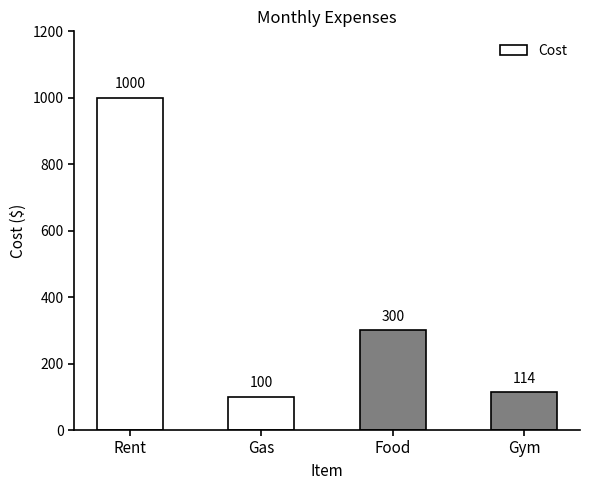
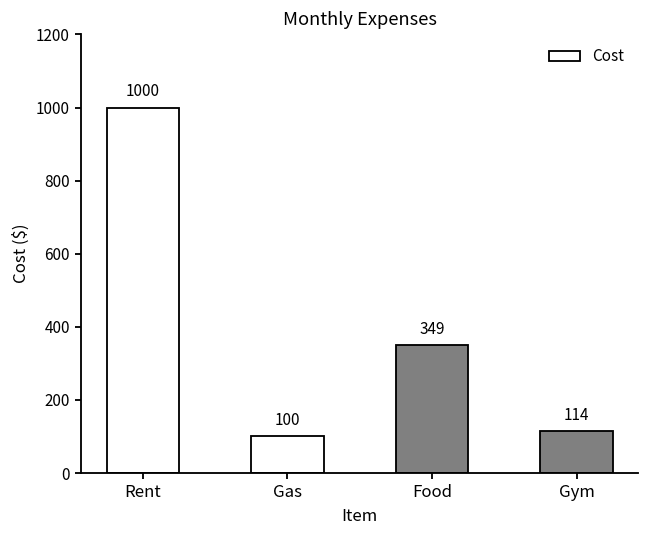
  {
    "Rent": 1000,
    "Gas": 100,
-   "Food": 300,
+   "Food": 349,
    "Gym": 114
  }
